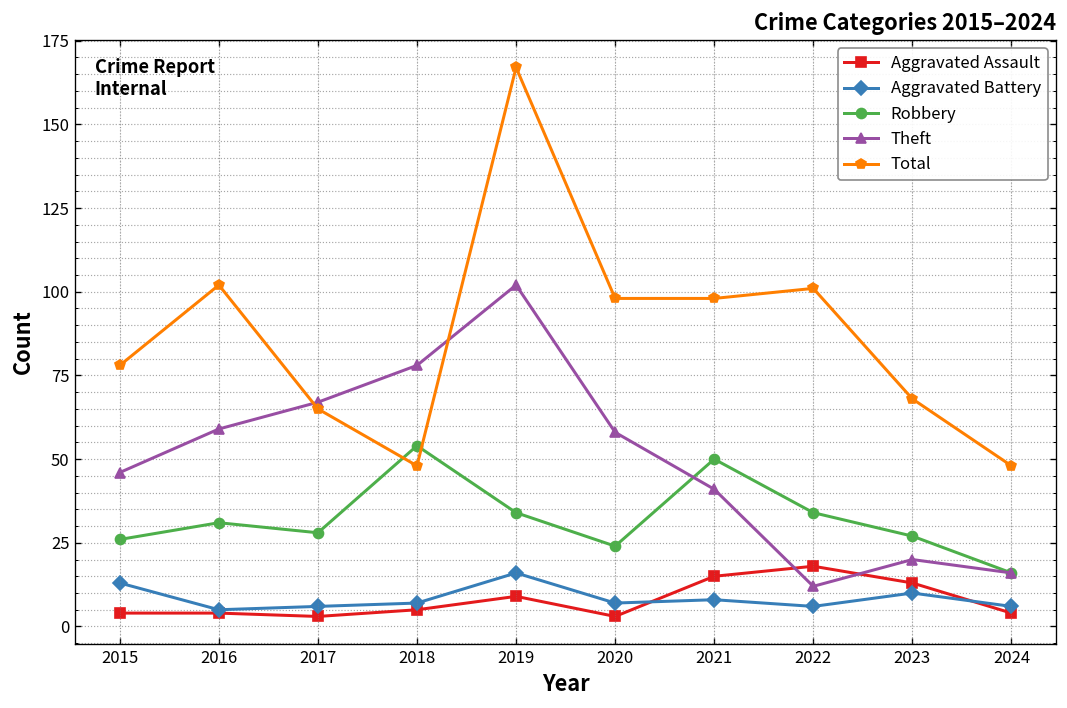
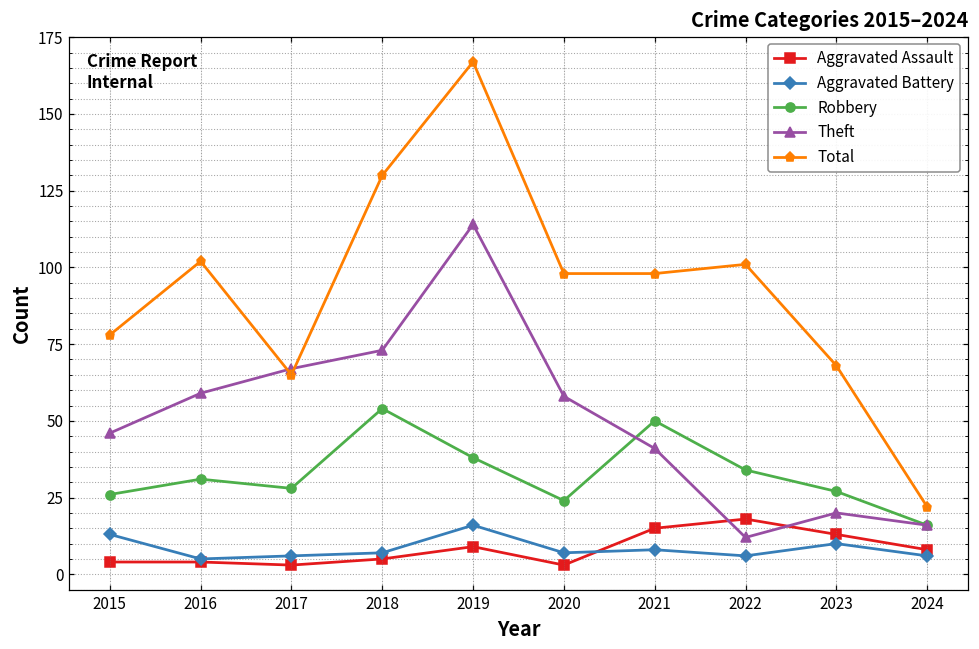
  {
    "Aggravated Assault": {
      "2015": 4,
      "2016": 4,
      "2017": 3,
      "2018": 5,
      "2019": 9,
      "2020": 3,
      "2021": 15,
      "2022": 18,
      "2023": 13,
-     "2024": 4
+     "2024": 8
    },
    "Aggravated Battery": {
      "2015": 13,
      "2016": 5,
      "2017": 6,
      "2018": 7,
      "2019": 16,
      "2020": 7,
      "2021": 8,
      "2022": 6,
      "2023": 10,
      "2024": 6
    },
    "Robbery": {
      "2015": 26,
      "2016": 31,
      "2017": 28,
      "2018": 54,
-     "2019": 34,
+     "2019": 38,
      "2020": 24,
      "2021": 50,
      "2022": 34,
      "2023": 27
    },
    "Theft": {
      "2015": 46,
      "2016": 59,
      "2017": 67,
-     "2018": 78,
-     "2019": 102,
+     "2018": 73,
+     "2019": 114,
      "2020": 58,
      "2021": 41,
      "2022": 12,
      "2023": 20
    },
    "Total": {
      "2015": 78,
      "2016": 102,
      "2017": 65,
-     "2018": 48,
+     "2018": 130,
      "2019": 167,
      "2020": 98,
      "2021": 98,
      "2022": 101,
      "2023": 68,
-     "2024": 48
+     "2024": 22
    }
  }
